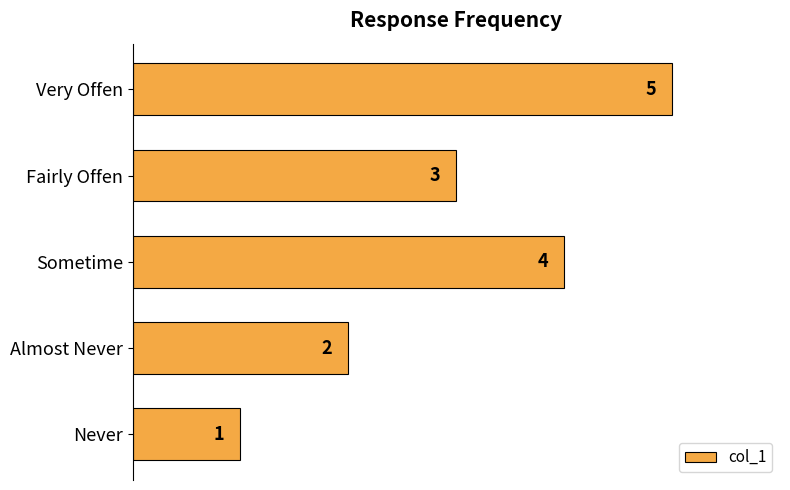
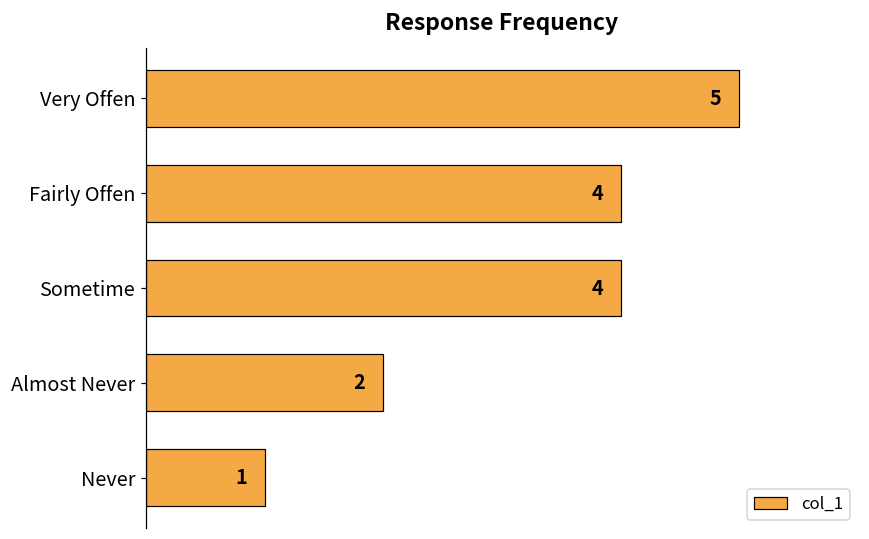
  {
    "Very Offen": 5,
-   "Fairly Offen": 3,
+   "Fairly Offen": 4,
    "Sometime": 4,
    "Almost Never": 2,
    "Never": 1
  }
